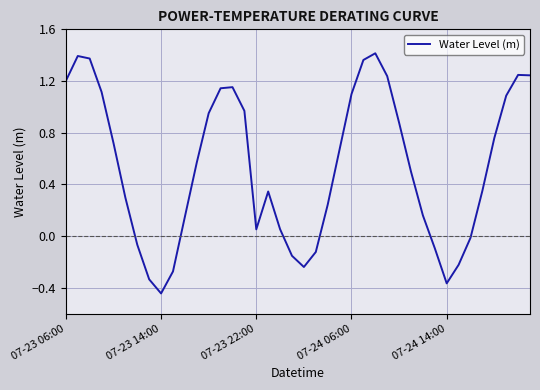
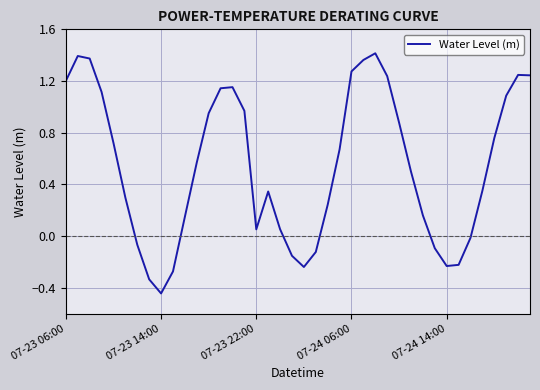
  {
    "07-23 06:00": 1.20,
    "07-23 14:00": -0.44,
    "07-23 22:00": 0.05,
-   "07-24 06:00": 1.10,
-   "07-24 14:00": -0.37
+   "07-24 06:00": 1.27,
+   "07-24 14:00": -0.23
  }
